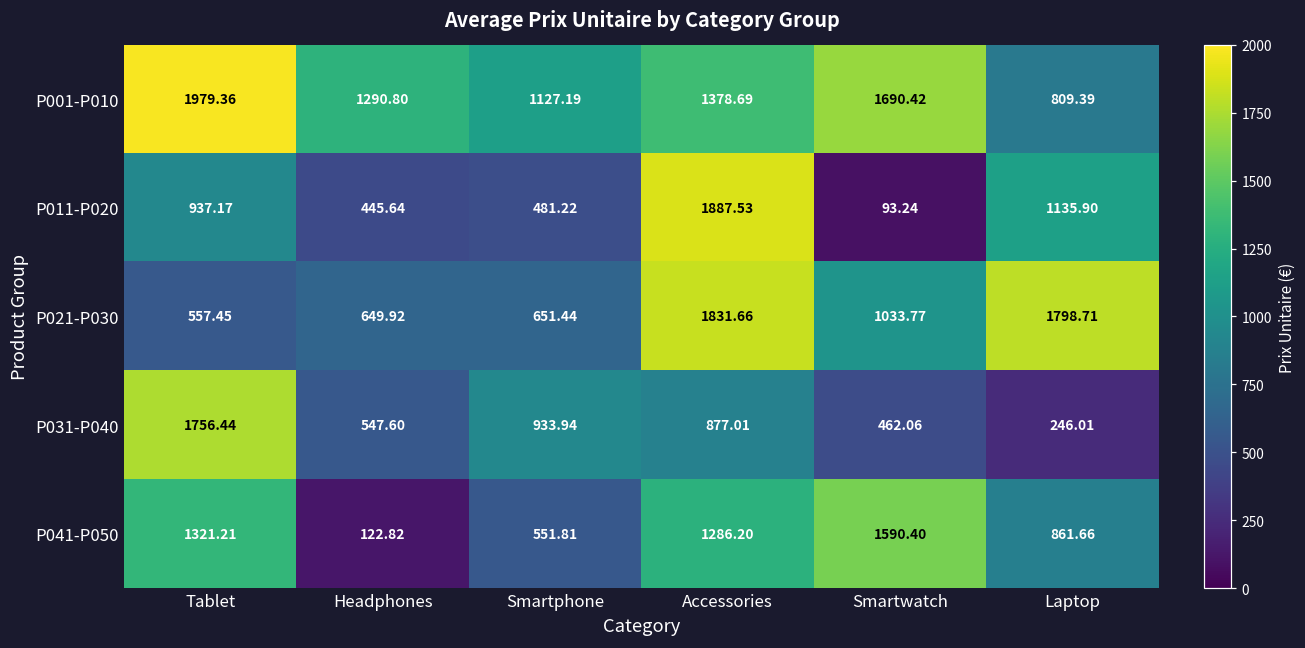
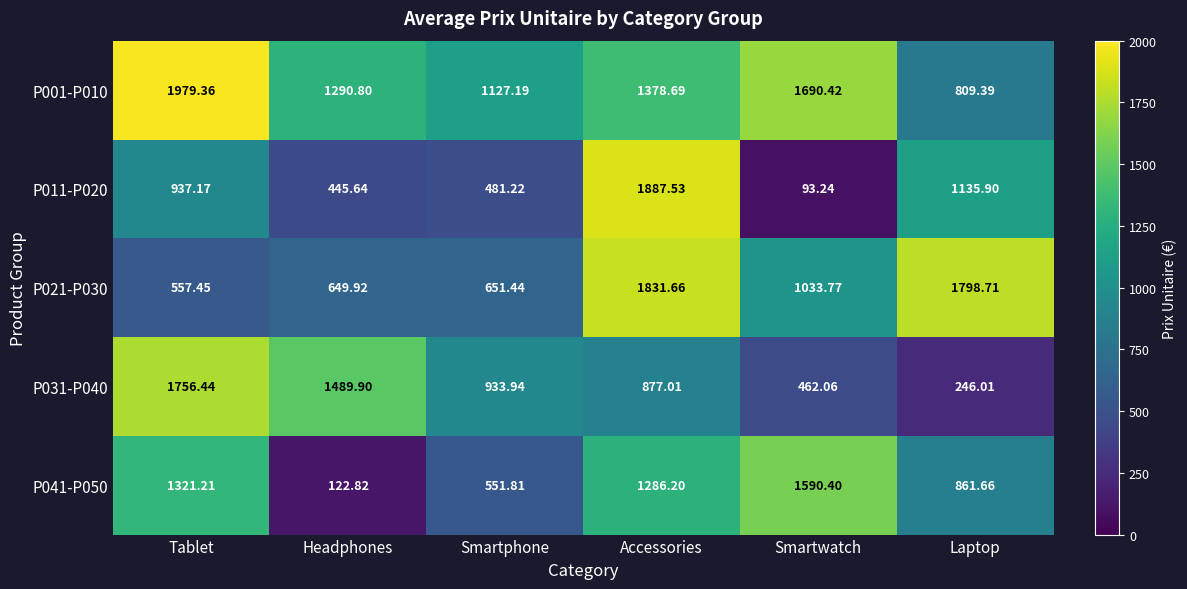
  {
    "P001-P010": {
      "Tablet": 1979.36,
      "Headphones": 1290.80,
      "Smartphone": 1127.19,
      "Accessories": 1378.69,
      "Smartwatch": 1690.42,
      "Laptop": 809.39
    },
    "P011-P020": {
      "Tablet": 937.17,
      "Headphones": 445.64,
      "Smartphone": 481.22,
      "Accessories": 1887.53,
      "Smartwatch": 93.24,
      "Laptop": 1135.90
    },
    "P021-P030": {
      "Tablet": 557.45,
      "Headphones": 649.92,
      "Smartphone": 651.44,
      "Accessories": 1831.66,
      "Smartwatch": 1033.77,
      "Laptop": 1798.71
    },
    "P031-P040": {
      "Tablet": 1756.44,
-     "Headphones": 547.60,
+     "Headphones": 1489.90,
      "Smartphone": 933.94,
      "Accessories": 877.01,
      "Smartwatch": 462.06,
      "Laptop": 246.01
    },
    "P041-P050": {
      "Tablet": 1321.21,
      "Headphones": 122.82,
      "Smartphone": 551.81,
      "Accessories": 1286.20,
      "Smartwatch": 1590.40,
      "Laptop": 861.66
    }
  }
